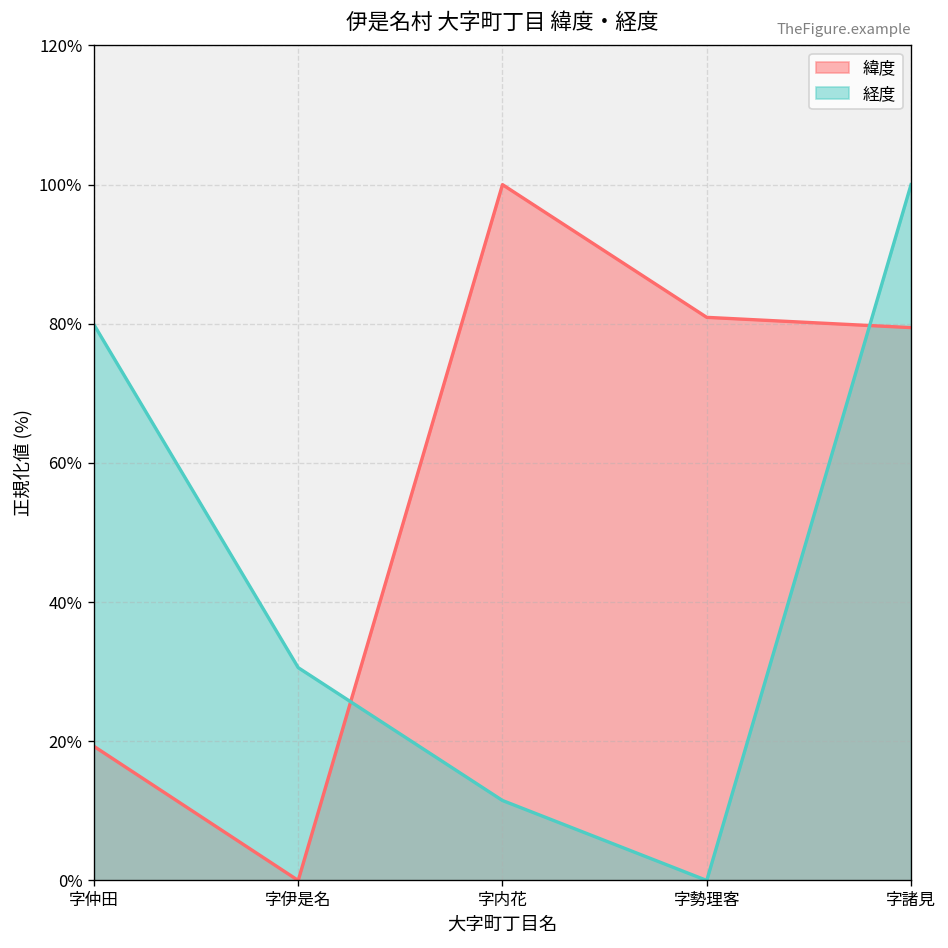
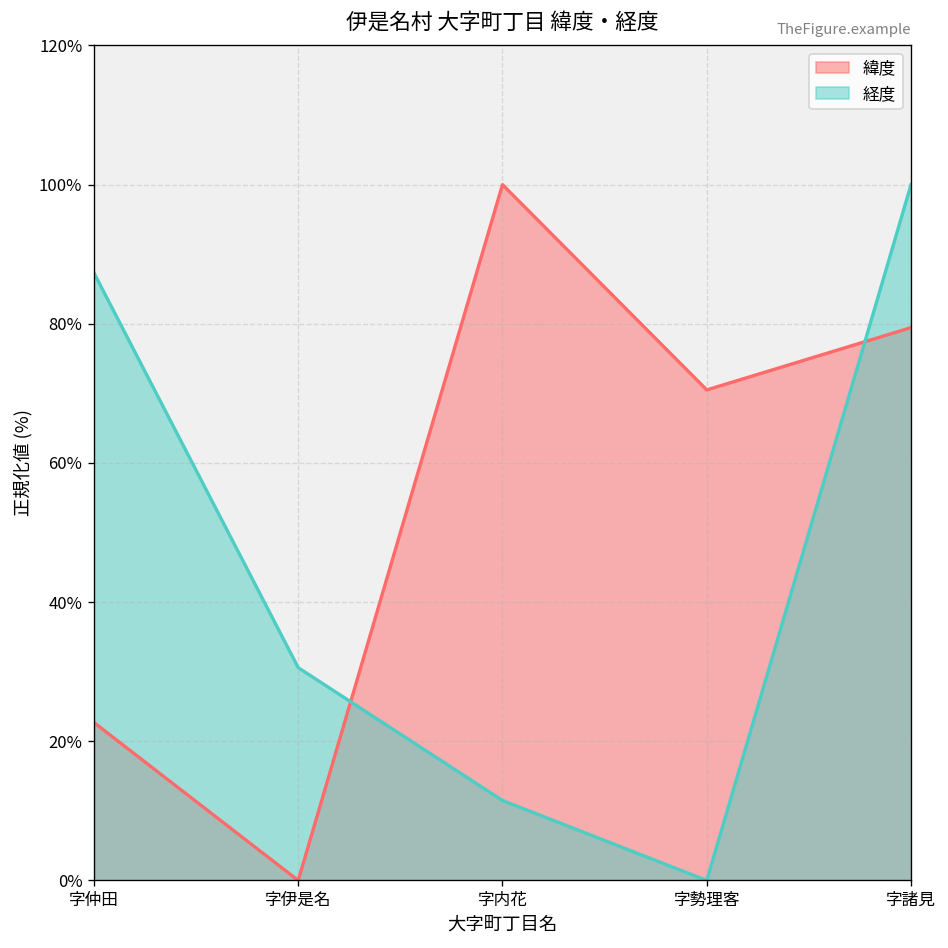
  {
    "緯度": {
-     "字仲田": "19%",
+     "字仲田": "23%",
      "字伊是名": "0%",
      "字内花": "100%",
-     "字勢理客": "81%",
+     "字勢理客": "70%",
      "字諸見": "79%"
    },
    "経度": {
-     "字仲田": "80%",
+     "字仲田": "87%",
      "字伊是名": "31%",
      "字内花": "11%",
      "字勢理客": "0%",
      "字諸見": "100%"
    }
  }
